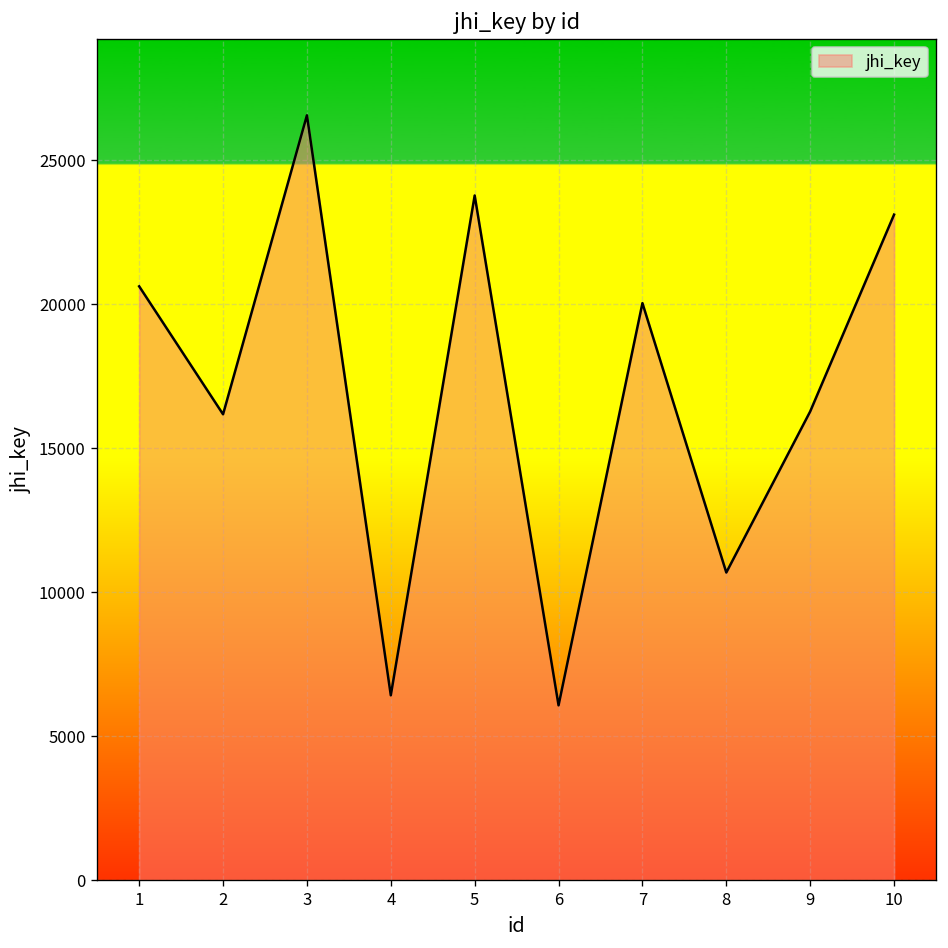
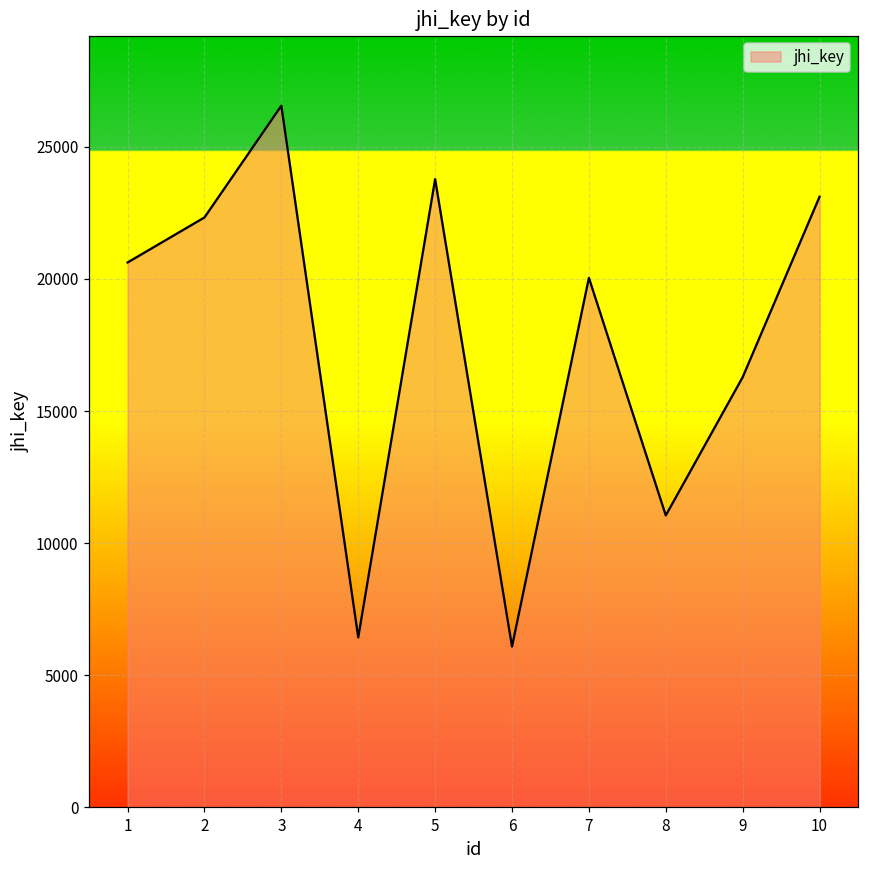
  {
    "1": 20600,
-   "2": 16200,
+   "2": 22300,
    "3": 26600,
    "4": 6400,
    "5": 23800,
    "6": 6100,
    "7": 20000,
-   "8": 10700,
+   "8": 11000,
    "9": 16300,
    "10": 23100
  }
